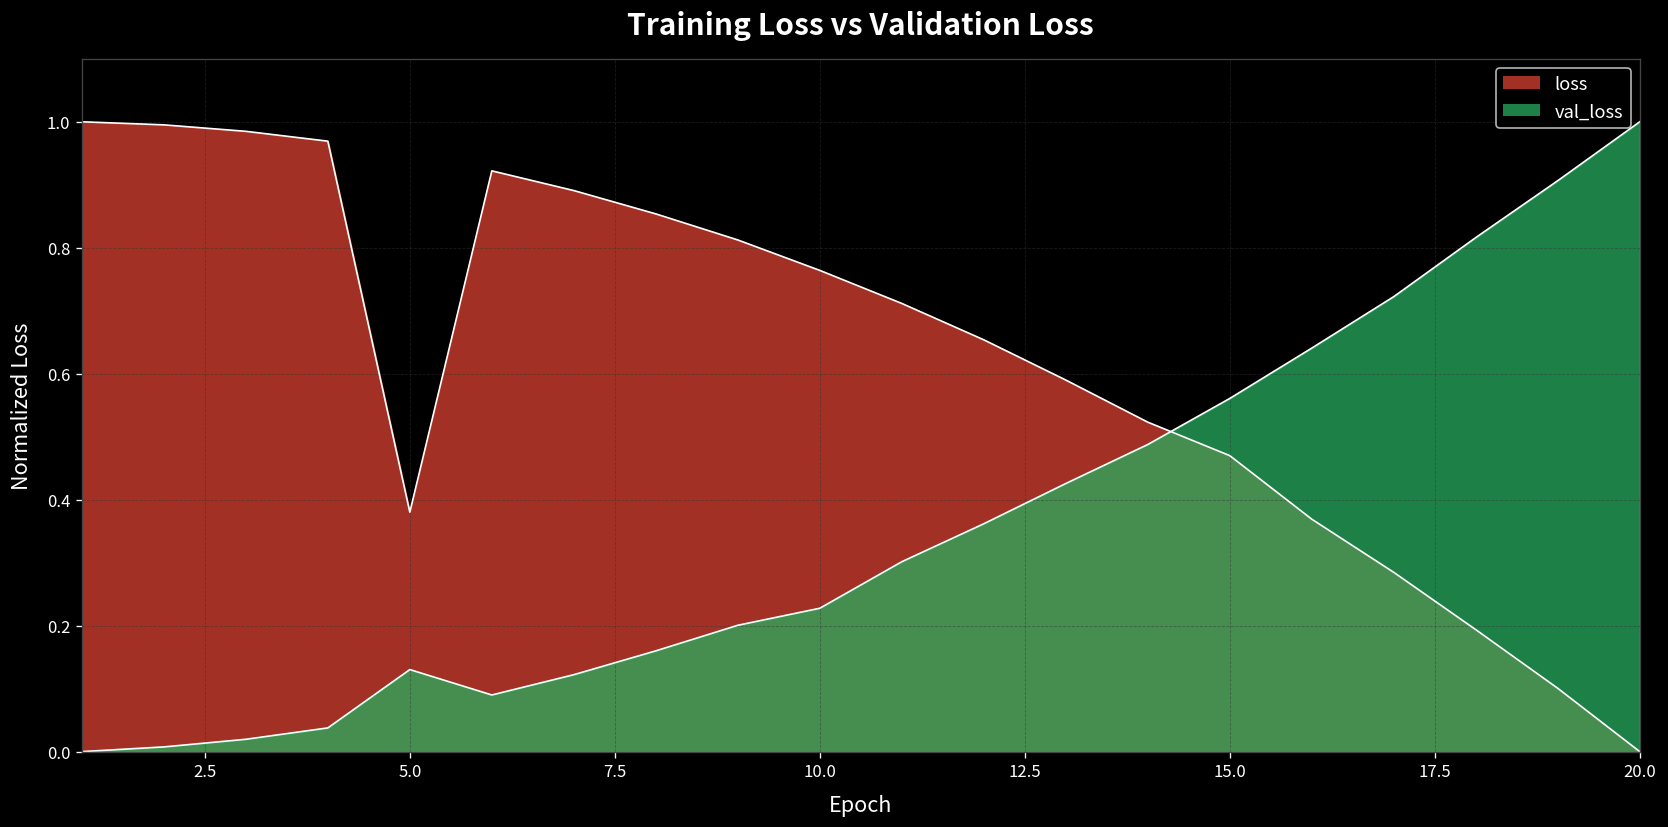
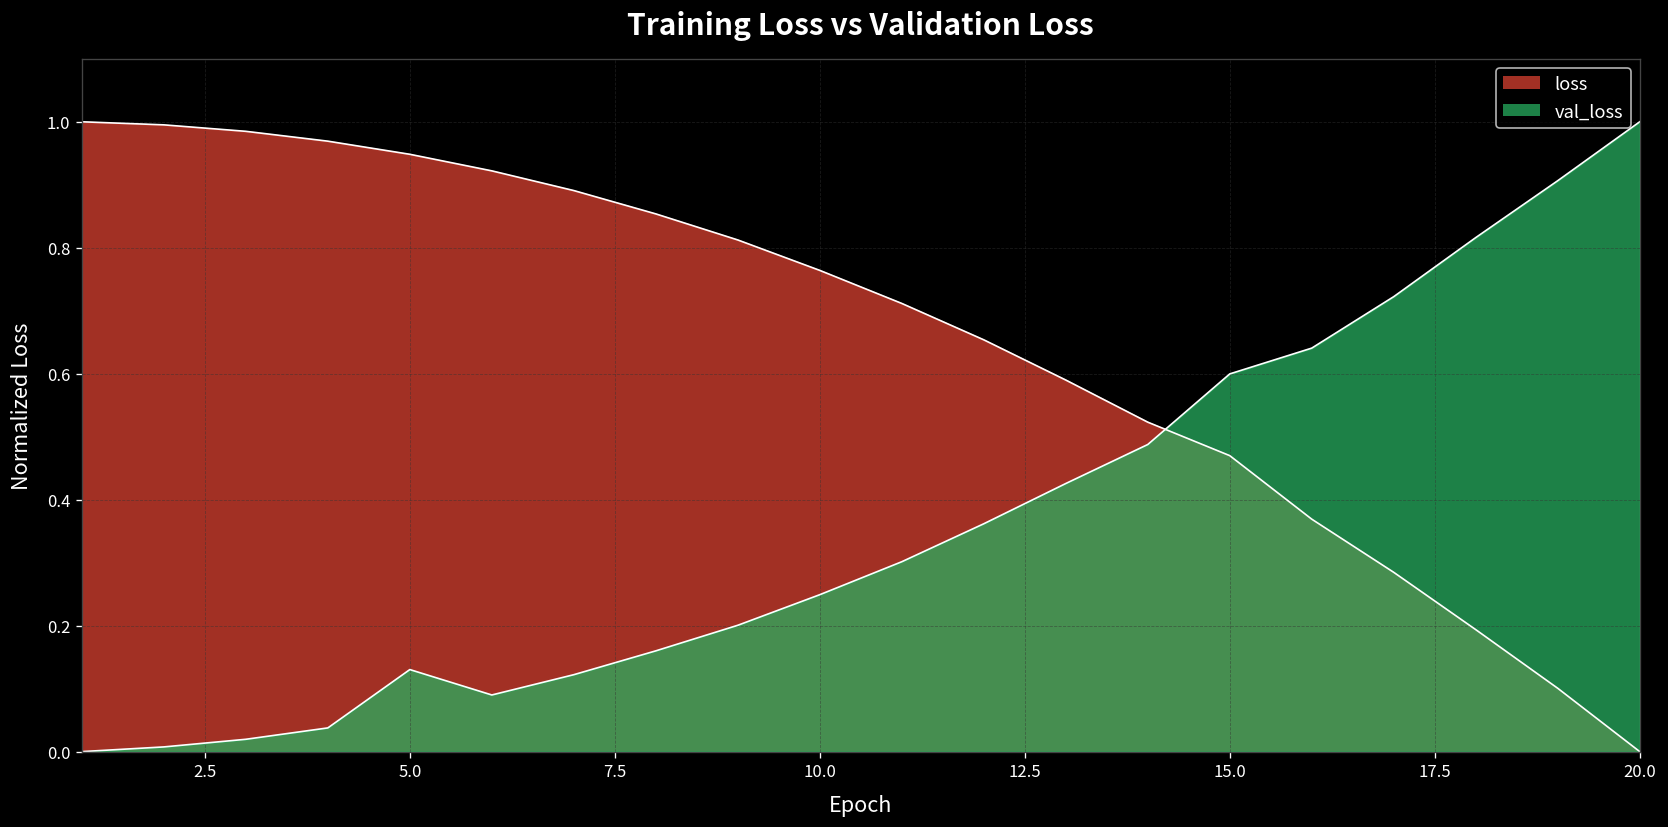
  {
    "loss": {
-     "5.0": 0.38,
+     "5.0": 0.95,
      "10.0": 0.76,
      "15.0": 0.47,
      "20.0": 0.00
    },
    "val_loss": {
      "5.0": 0.13,
-     "10.0": 0.23,
-     "15.0": 0.56,
+     "10.0": 0.25,
+     "15.0": 0.60,
      "20.0": 1.00
    }
  }
